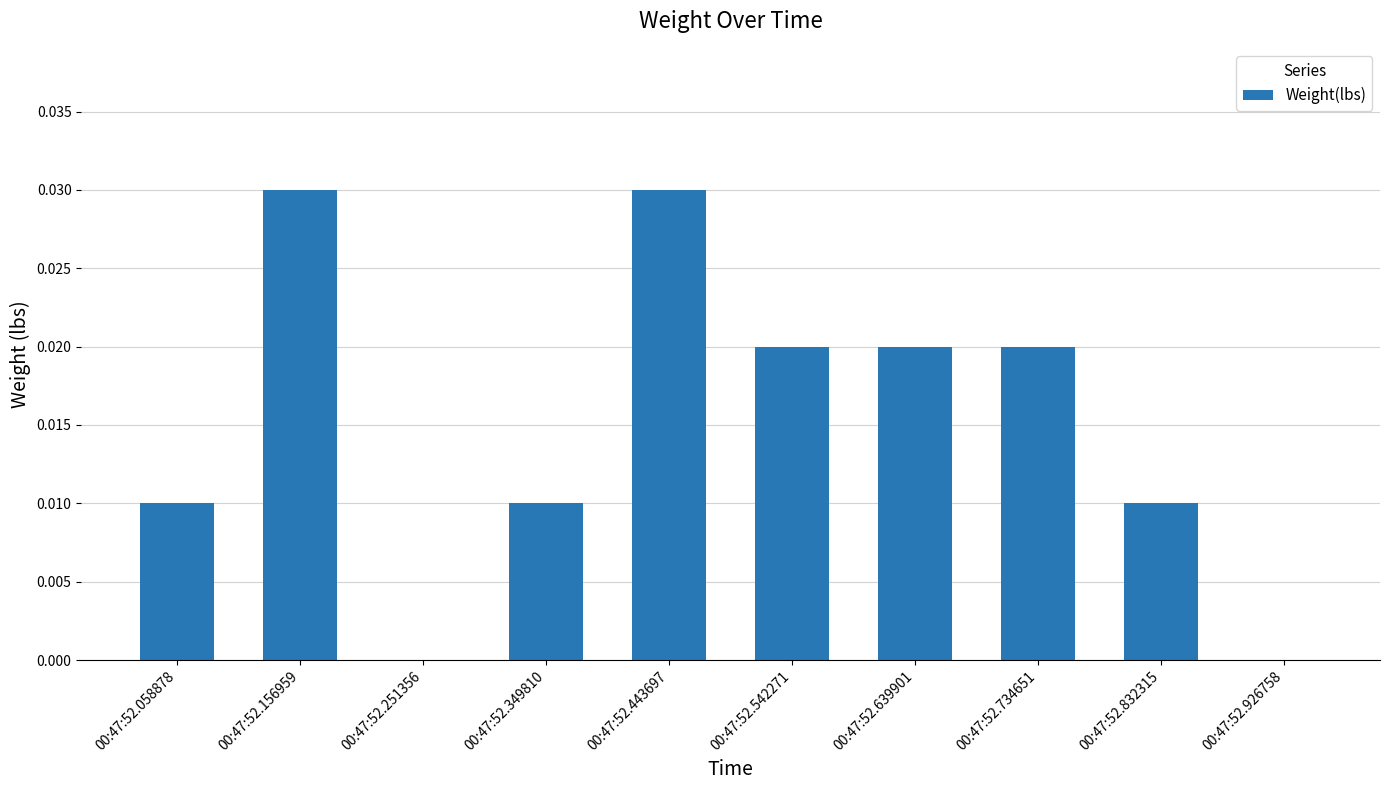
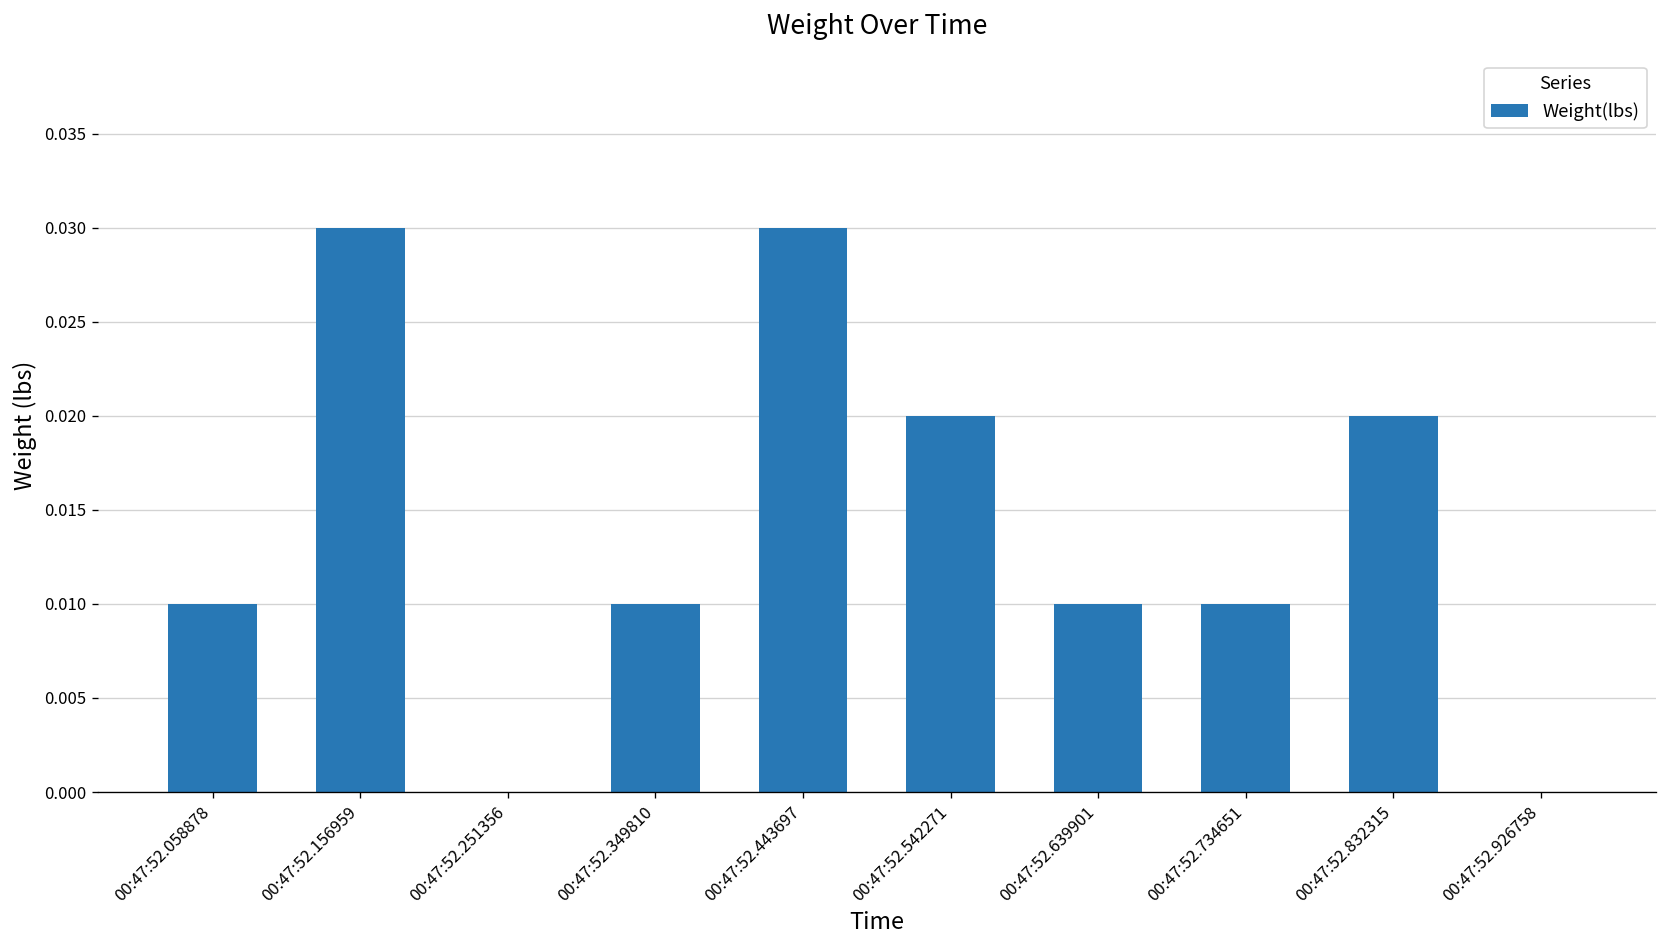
  {
    "00:47:52.058878": 0.01,
    "00:47:52.156959": 0.03,
    "00:47:52.251356": 0.00,
    "00:47:52.349810": 0.01,
    "00:47:52.443697": 0.03,
    "00:47:52.542271": 0.02,
-   "00:47:52.639901": 0.02,
-   "00:47:52.734651": 0.02,
-   "00:47:52.832315": 0.01,
+   "00:47:52.639901": 0.01,
+   "00:47:52.734651": 0.01,
+   "00:47:52.832315": 0.02,
    "00:47:52.926758": 0.00
  }
